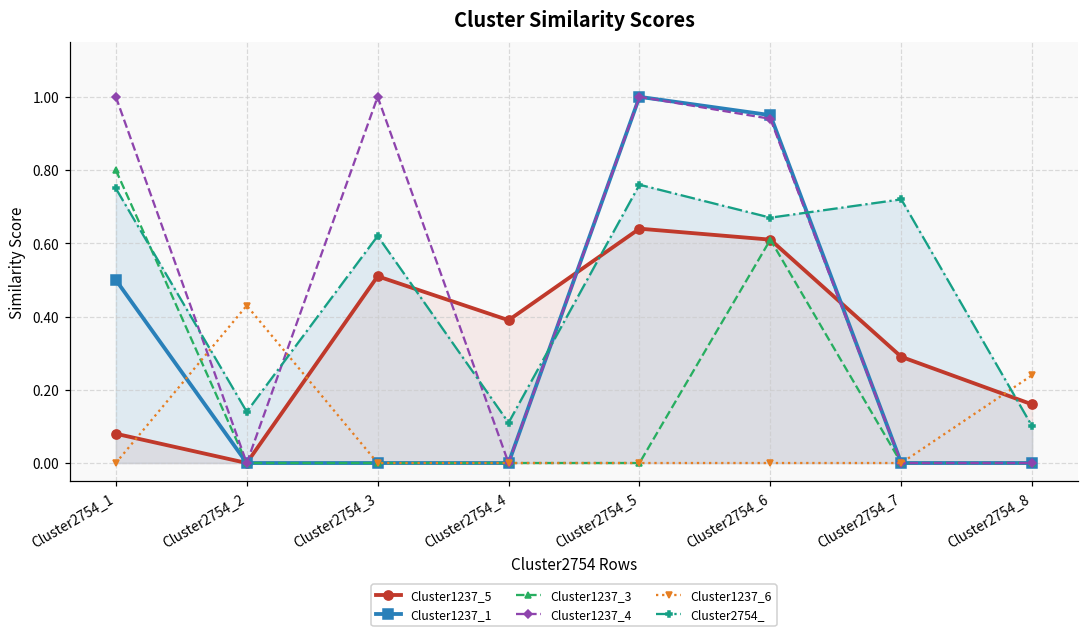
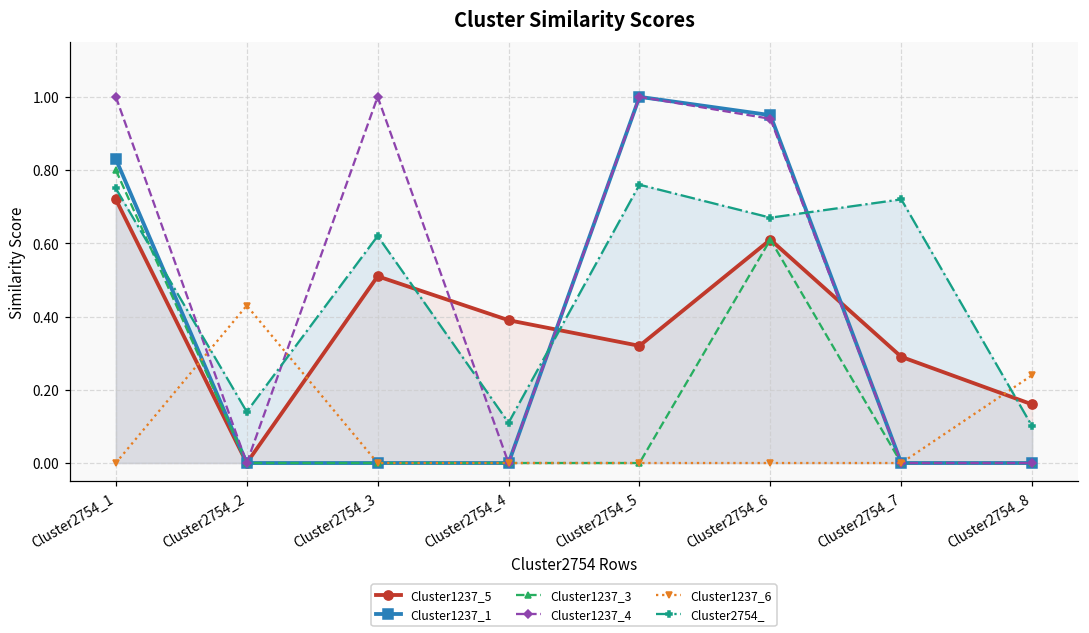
  {
    "Cluster1237_5": {
-     "Cluster2754_1": 0.08,
+     "Cluster2754_1": 0.72,
      "Cluster2754_3": 0.51,
      "Cluster2754_4": 0.39,
-     "Cluster2754_5": 0.64,
+     "Cluster2754_5": 0.32,
      "Cluster2754_7": 0.29,
      "Cluster2754_8": 0.16
    },
    "Cluster1237_1": {
-     "Cluster2754_1": 0.50,
+     "Cluster2754_1": 0.83,
      "Cluster2754_6": 0.95
    },
    "Cluster1237_4": {
      "Cluster2754_1": 1.00,
      "Cluster2754_3": 1.00,
      "Cluster2754_6": 0.94
    },
    "Cluster1237_6": {
      "Cluster2754_1": 0.00,
      "Cluster2754_2": 0.43,
      "Cluster2754_6": 0.00,
      "Cluster2754_8": 0.24
    }
  }
